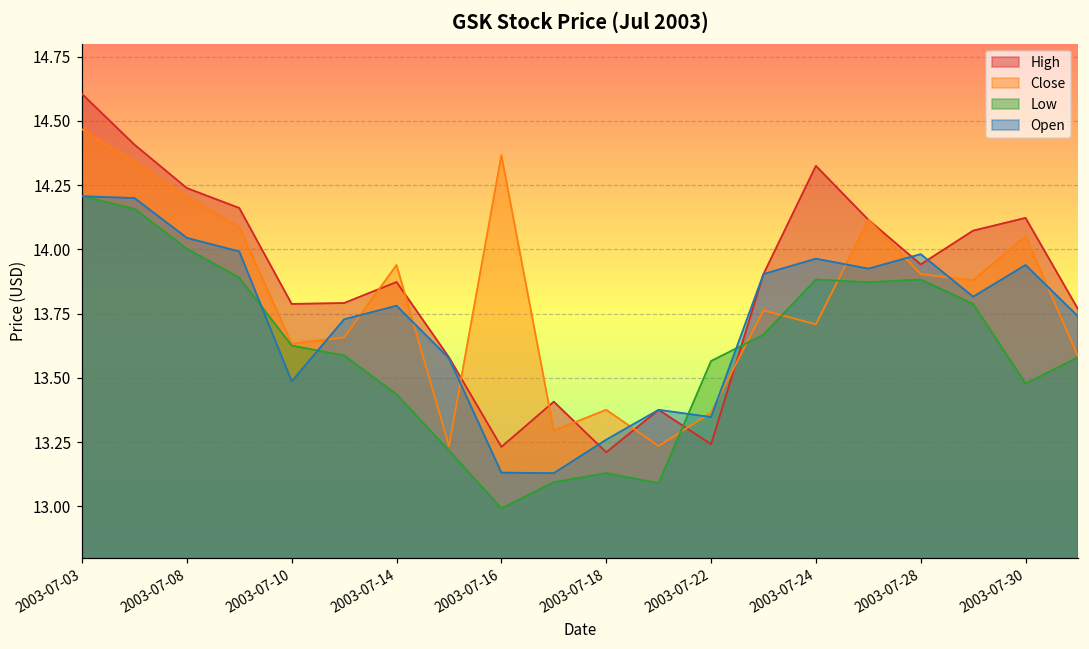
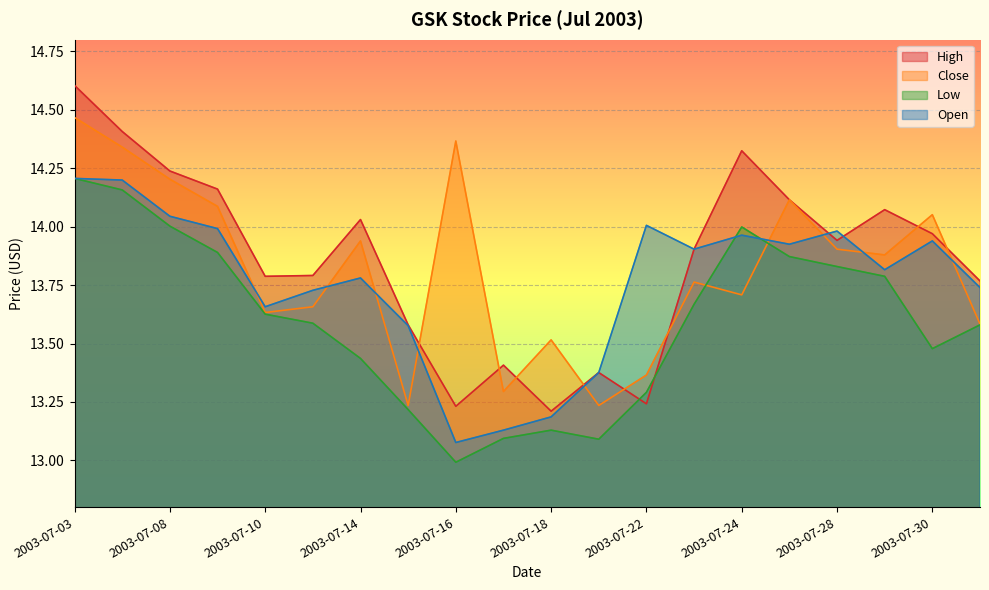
  {
    "High": {
      "2003-07-03": 14.60,
      "2003-07-08": 14.24,
      "2003-07-10": 13.79,
-     "2003-07-14": 13.87,
+     "2003-07-14": 14.03,
      "2003-07-16": 13.23,
      "2003-07-18": 13.21,
      "2003-07-22": 13.24,
      "2003-07-24": 14.32,
      "2003-07-28": 13.94,
-     "2003-07-30": 14.12
+     "2003-07-30": 13.97
    },
    "Close": {
      "2003-07-03": 14.47,
      "2003-07-08": 14.20,
      "2003-07-14": 13.94,
      "2003-07-16": 14.37,
-     "2003-07-18": 13.38,
+     "2003-07-18": 13.52,
      "2003-07-22": 13.37,
      "2003-07-24": 13.71,
      "2003-07-28": 13.90,
      "2003-07-30": 14.05
    },
    "Low": {
      "2003-07-08": 14.00,
      "2003-07-14": 13.44,
      "2003-07-16": 12.99,
      "2003-07-18": 13.13,
-     "2003-07-22": 13.57,
-     "2003-07-24": 13.88,
-     "2003-07-28": 13.88,
+     "2003-07-22": 13.29,
+     "2003-07-24": 14.00,
+     "2003-07-28": 13.83,
      "2003-07-30": 13.48
    },
    "Open": {
      "2003-07-08": 14.04,
-     "2003-07-10": 13.49,
+     "2003-07-10": 13.66,
      "2003-07-14": 13.78,
-     "2003-07-16": 13.13,
-     "2003-07-18": 13.26,
-     "2003-07-22": 13.35,
+     "2003-07-16": 13.08,
+     "2003-07-18": 13.19,
+     "2003-07-22": 14.01,
      "2003-07-24": 13.96,
      "2003-07-28": 13.98,
      "2003-07-30": 13.94
    }
  }
